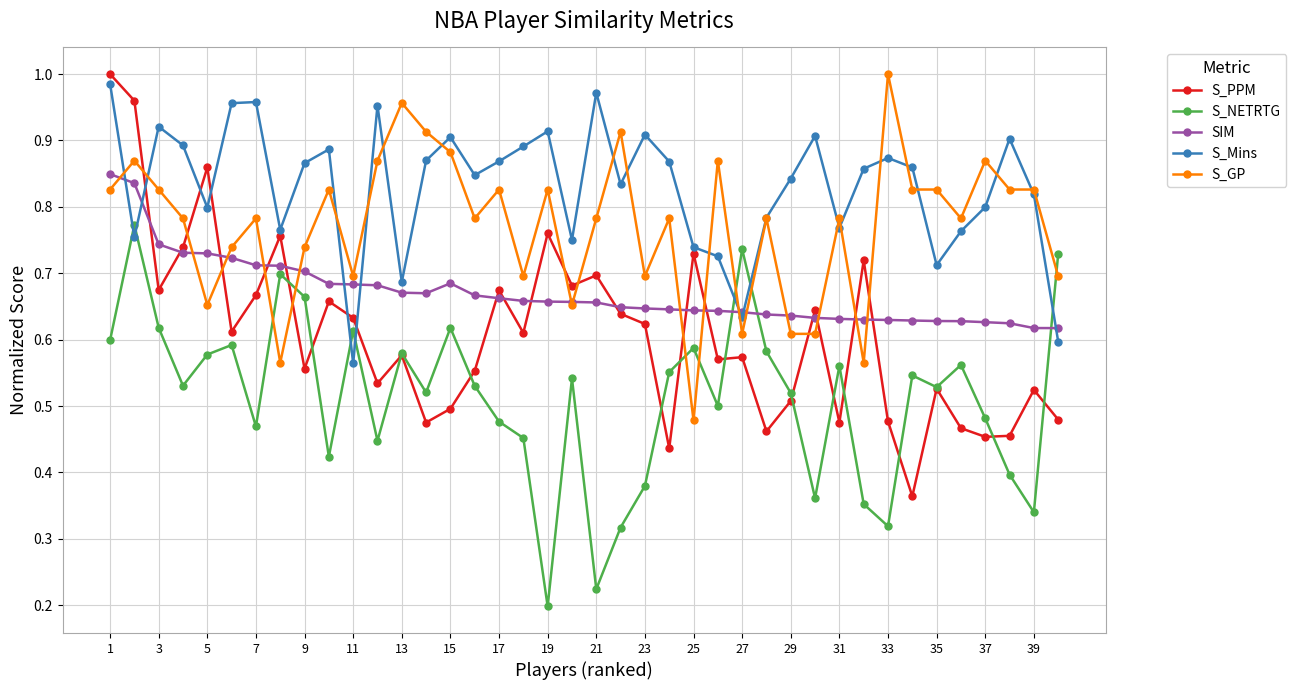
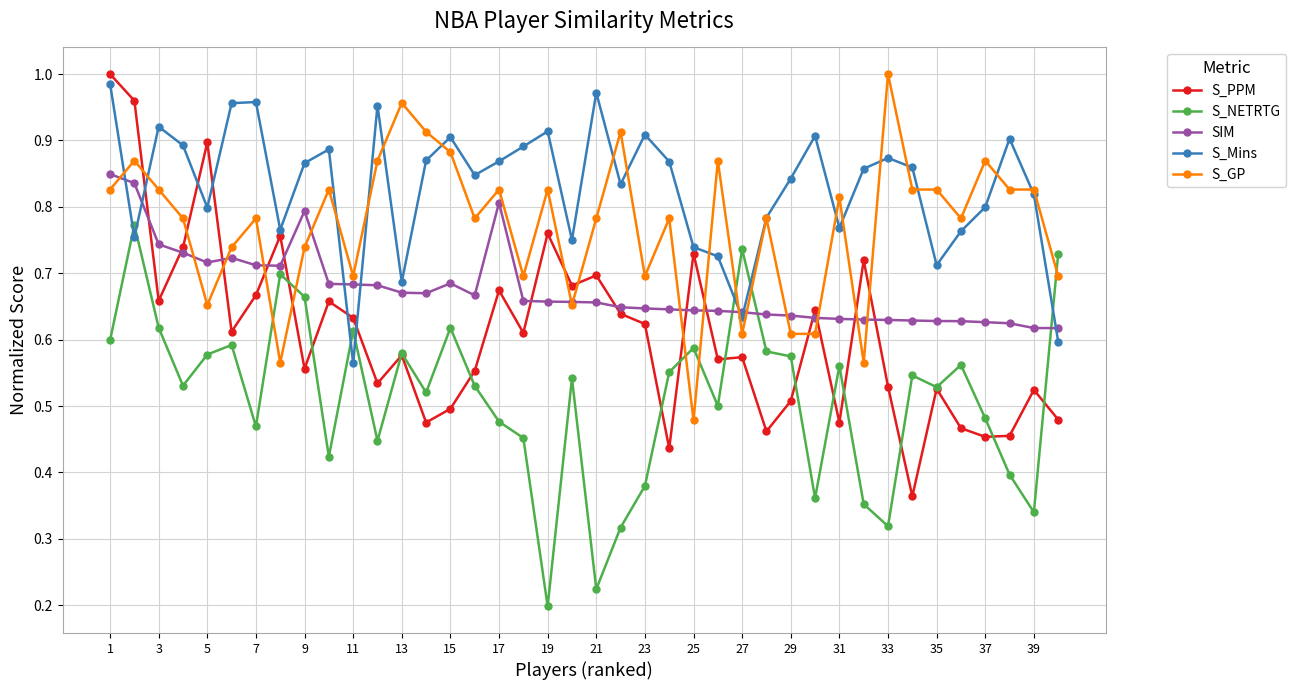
  {
    "S_PPM": {
      "1": 1.00,
-     "3": 0.67,
-     "5": 0.86,
+     "3": 0.66,
+     "5": 0.90,
      "7": 0.67,
      "9": 0.56,
      "11": 0.63,
      "15": 0.50,
      "17": 0.67,
      "19": 0.76,
      "21": 0.70,
      "23": 0.62,
      "25": 0.73,
      "27": 0.57,
      "29": 0.51,
      "31": 0.48,
-     "33": 0.48,
+     "33": 0.53,
      "37": 0.45,
      "39": 0.52
    },
    "S_NETRTG": {
      "1": 0.60,
      "3": 0.62,
      "5": 0.58,
      "7": 0.47,
      "9": 0.66,
      "11": 0.61,
      "15": 0.62,
      "17": 0.48,
      "19": 0.20,
      "21": 0.22,
      "23": 0.38,
      "25": 0.59,
      "27": 0.74,
-     "29": 0.52,
+     "29": 0.57,
      "31": 0.56,
      "33": 0.32,
      "37": 0.48,
      "39": 0.34
    },
    "SIM": {
      "1": 0.85,
      "3": 0.74,
-     "5": 0.73,
+     "5": 0.72,
      "7": 0.71,
-     "9": 0.70,
+     "9": 0.79,
      "11": 0.68,
      "13": 0.67,
      "15": 0.68,
-     "17": 0.66,
+     "17": 0.81,
      "19": 0.66,
      "21": 0.66,
      "23": 0.65,
      "25": 0.64,
      "27": 0.64,
      "29": 0.64,
      "31": 0.63,
      "33": 0.63,
      "35": 0.63,
      "37": 0.63,
      "39": 0.62
    },
    "S_Mins": {
      "1": 0.99,
      "3": 0.92,
      "5": 0.80,
      "7": 0.96,
      "9": 0.87,
      "11": 0.56,
      "13": 0.69,
      "15": 0.91,
      "17": 0.87,
      "19": 0.91,
      "21": 0.97,
      "23": 0.91,
      "25": 0.74,
      "27": 0.63,
      "29": 0.84,
      "31": 0.77,
      "33": 0.87,
      "35": 0.71,
      "37": 0.80,
      "39": 0.82
    },
    "S_GP": {
      "1": 0.83,
      "3": 0.83,
      "5": 0.65,
      "7": 0.78,
      "9": 0.74,
      "11": 0.70,
      "13": 0.96,
      "15": 0.88,
      "17": 0.83,
      "19": 0.83,
      "21": 0.78,
      "23": 0.70,
      "25": 0.48,
      "27": 0.61,
      "29": 0.61,
-     "31": 0.78,
+     "31": 0.81,
      "33": 1.00,
      "35": 0.83,
      "37": 0.87,
      "39": 0.83
    }
  }
